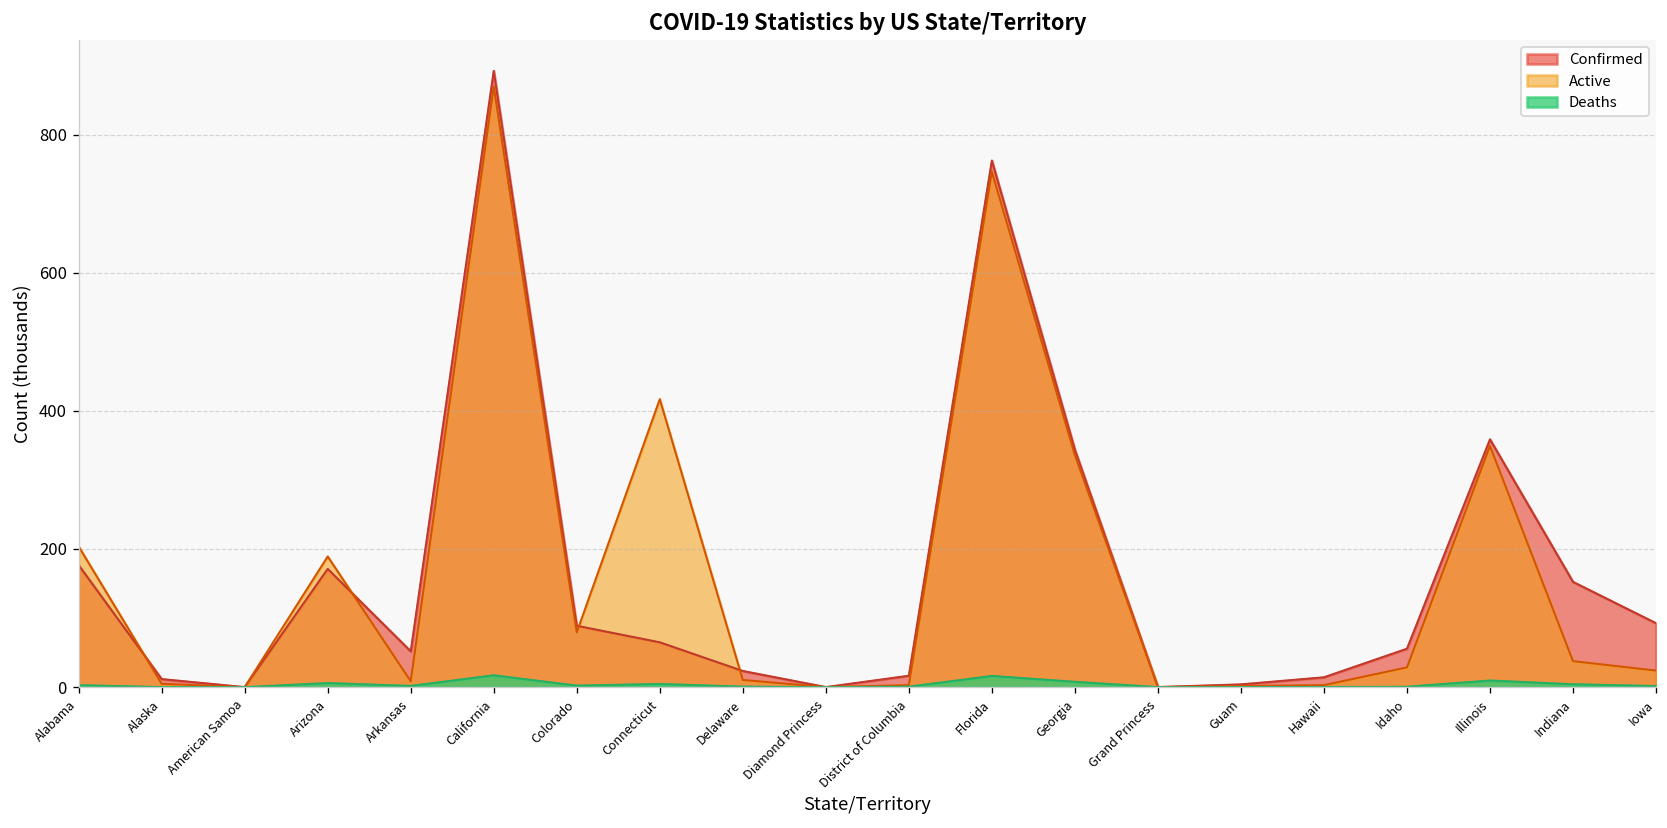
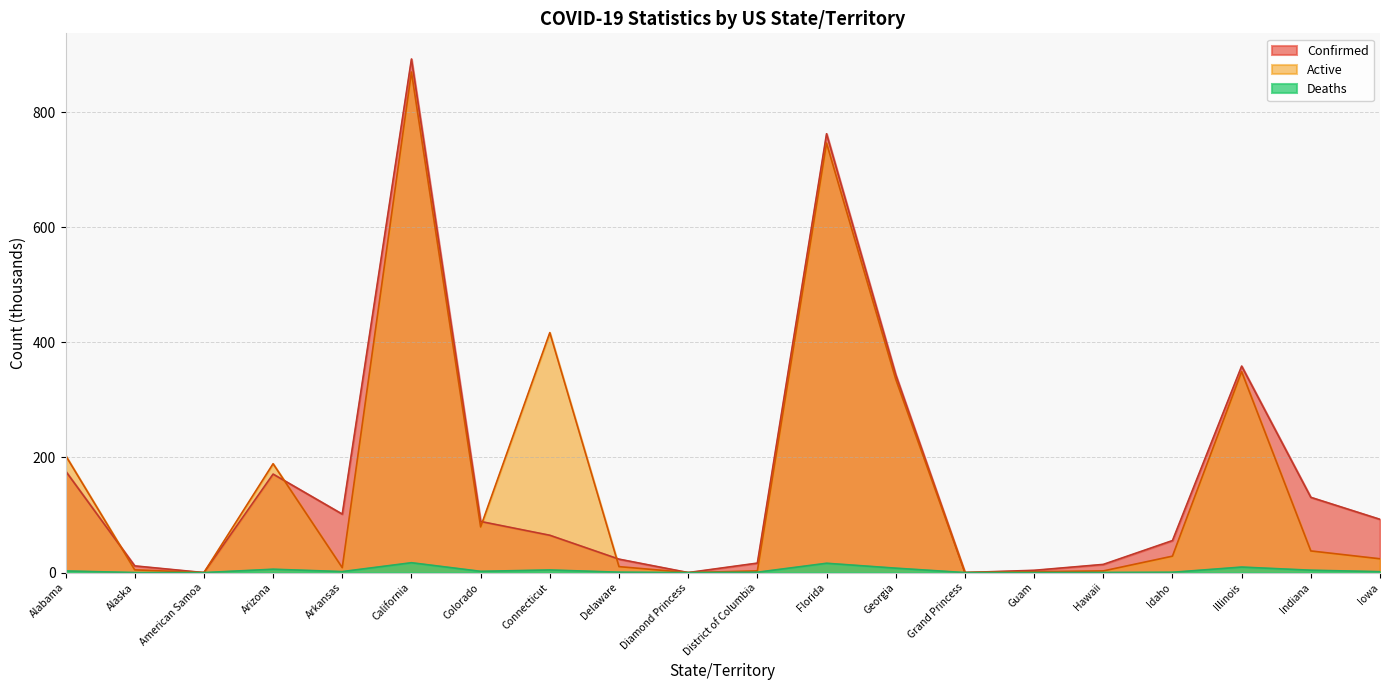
  {
    "Confirmed": {
      "Alabama": 180,
      "Alaska": 10,
      "Arizona": 170,
-     "Arkansas": 50,
+     "Arkansas": 100,
      "California": 890,
      "Colorado": 90,
      "Connecticut": 60,
      "Delaware": 20,
      "District of Columbia": 20,
      "Florida": 760,
      "Georgia": 340,
      "Hawaii": 10,
      "Idaho": 60,
      "Illinois": 360,
-     "Indiana": 150,
+     "Indiana": 130,
      "Iowa": 90
    },
    "Active": {
      "Alabama": 200,
      "Alaska": 0,
      "Arizona": 190,
      "Arkansas": 10,
      "California": 870,
      "Colorado": 80,
      "Connecticut": 420,
      "Delaware": 10,
      "Florida": 750,
      "Georgia": 340,
      "Idaho": 30,
      "Illinois": 350,
      "Indiana": 40,
      "Iowa": 20
    },
    "Deaths": {
      "Alabama": 0,
      "Alaska": 0,
      "Arizona": 10,
      "Arkansas": 0,
      "California": 20,
      "Colorado": 0,
      "Connecticut": 0,
      "Delaware": 0,
      "Florida": 20,
      "Georgia": 10,
      "Idaho": 0,
      "Illinois": 10,
      "Indiana": 0,
      "Iowa": 0
    }
  }
